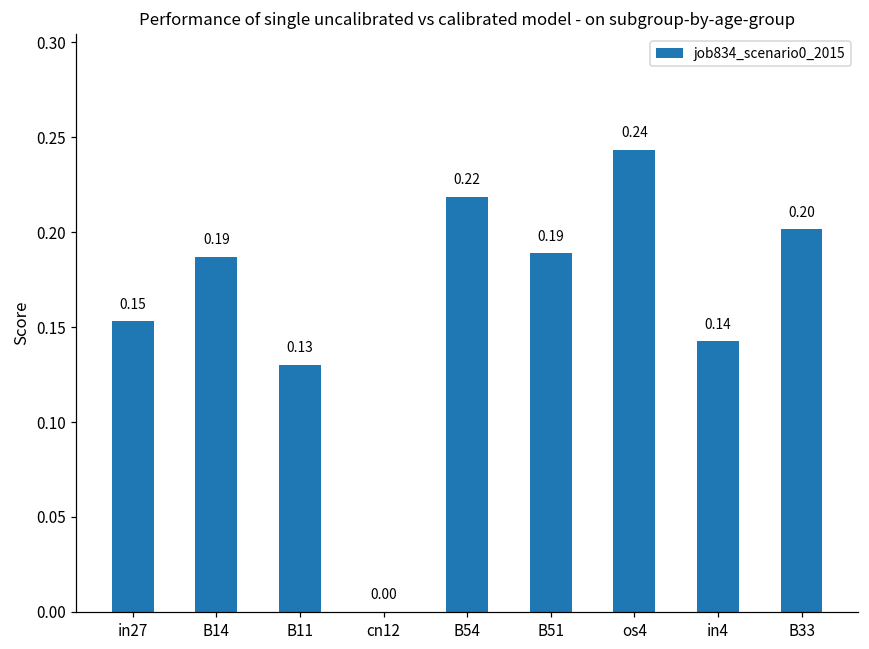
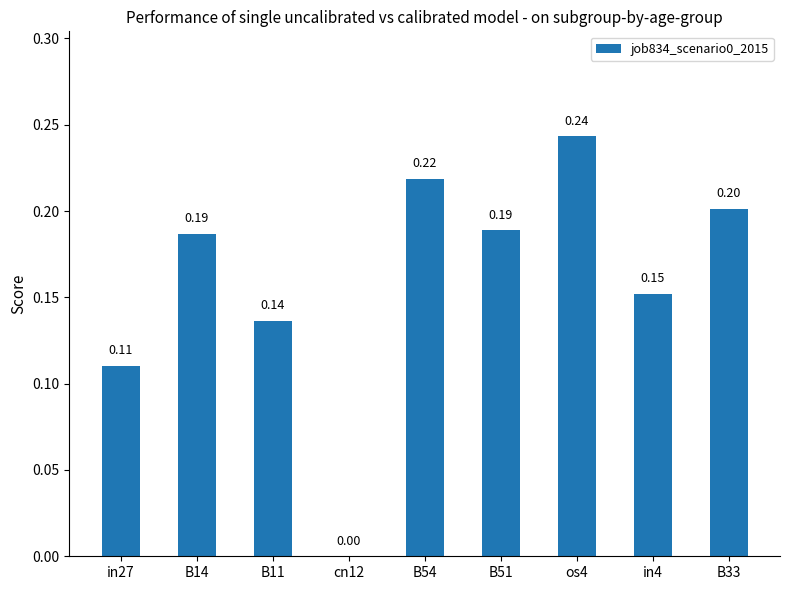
  {
-   "in27": 0.15,
+   "in27": 0.11,
    "B14": 0.19,
-   "B11": 0.13,
+   "B11": 0.14,
    "cn12": 0.00,
    "B54": 0.22,
    "B51": 0.19,
    "os4": 0.24,
-   "in4": 0.14,
+   "in4": 0.15,
    "B33": 0.20
  }
